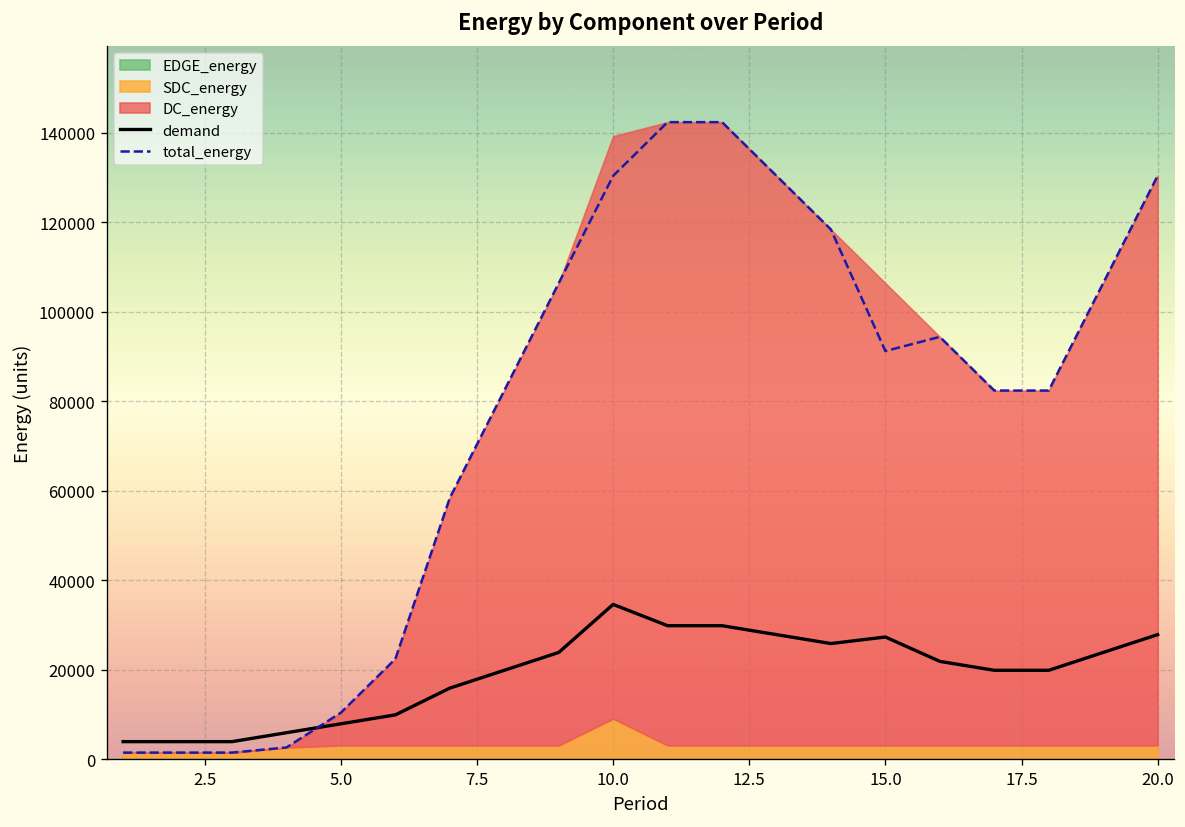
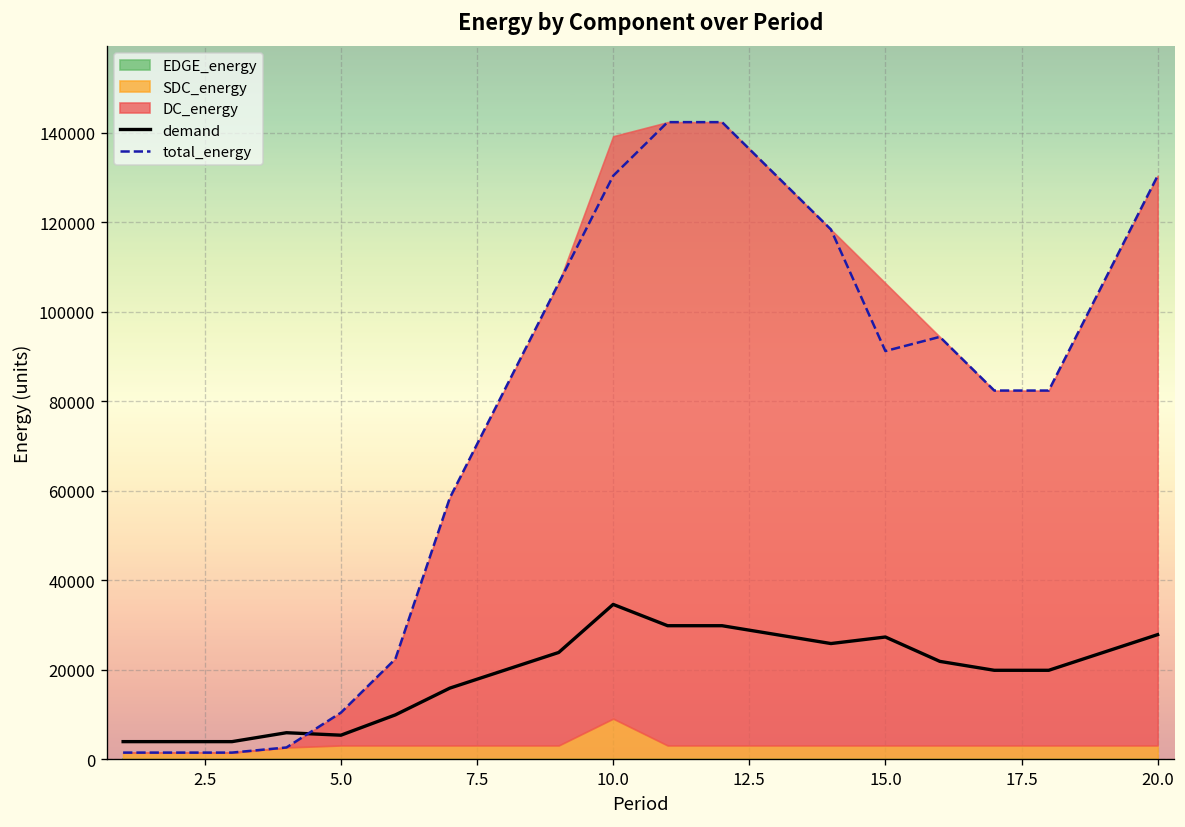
  {
    "demand": {
-     "5.0": 8000,
+     "5.0": 5000,
      "10.0": 35000,
      "15.0": 27000,
      "20.0": 28000
    },
    "SDC_energy": {
      "5.0": 3000,
      "10.0": 9000,
      "15.0": 3000,
      "20.0": 3000
    },
    "total_energy": {
      "10.0": 130000,
      "15.0": 91000
    },
    "DC_energy": {
      "10.0": 130000,
      "15.0": 103000
    }
  }
